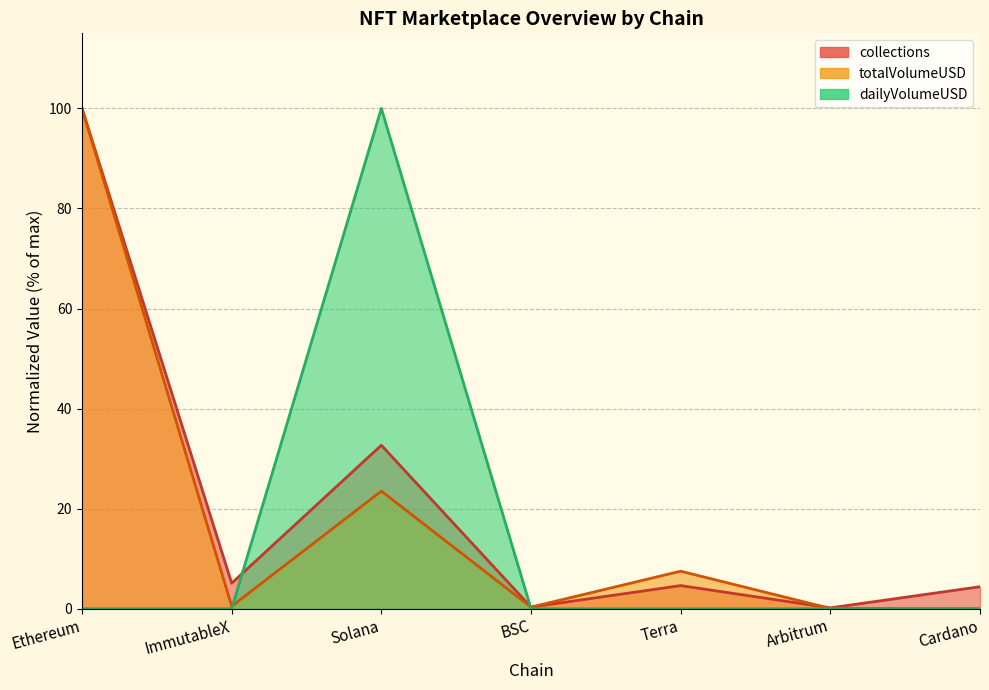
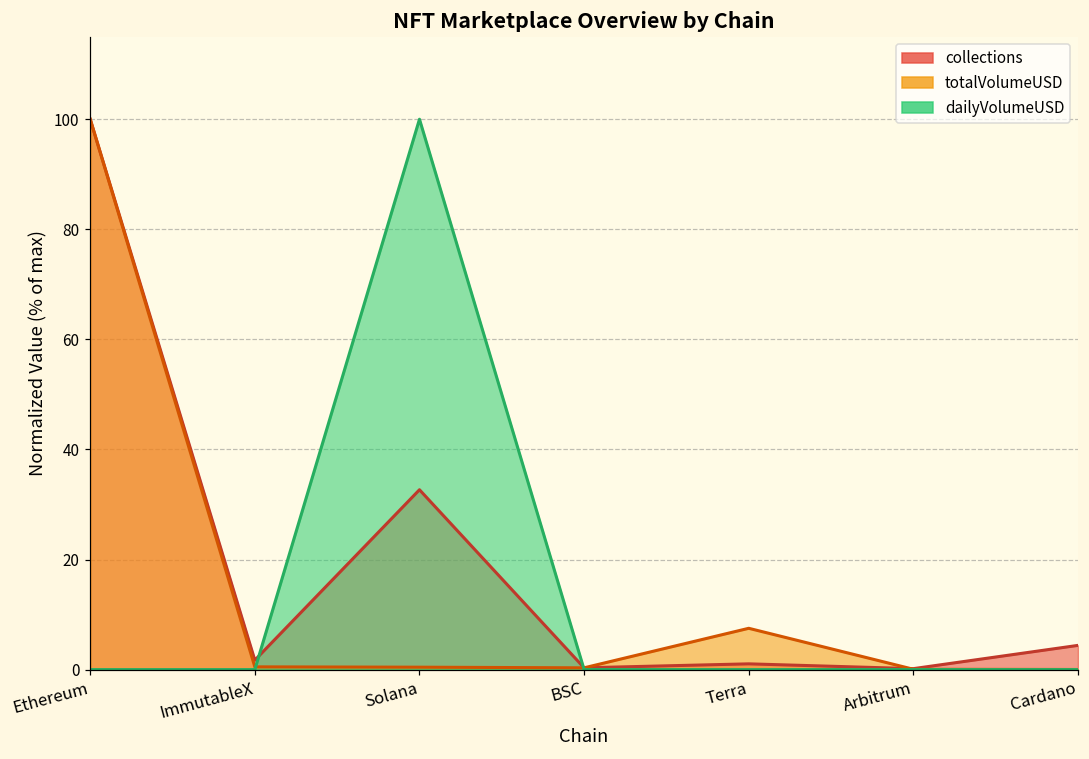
  {
    "collections": {
-     "ImmutableX": 5,
+     "ImmutableX": 2,
      "Solana": 33,
-     "Terra": 5,
+     "Terra": 1,
      "Cardano": 4
    },
    "totalVolumeUSD": {
-     "Solana": 24,
+     "Solana": 0,
      "Terra": 8
    },
    "dailyVolumeUSD": {
      "Ethereum": 0,
      "Solana": 100,
      "Terra": 0
    }
  }
